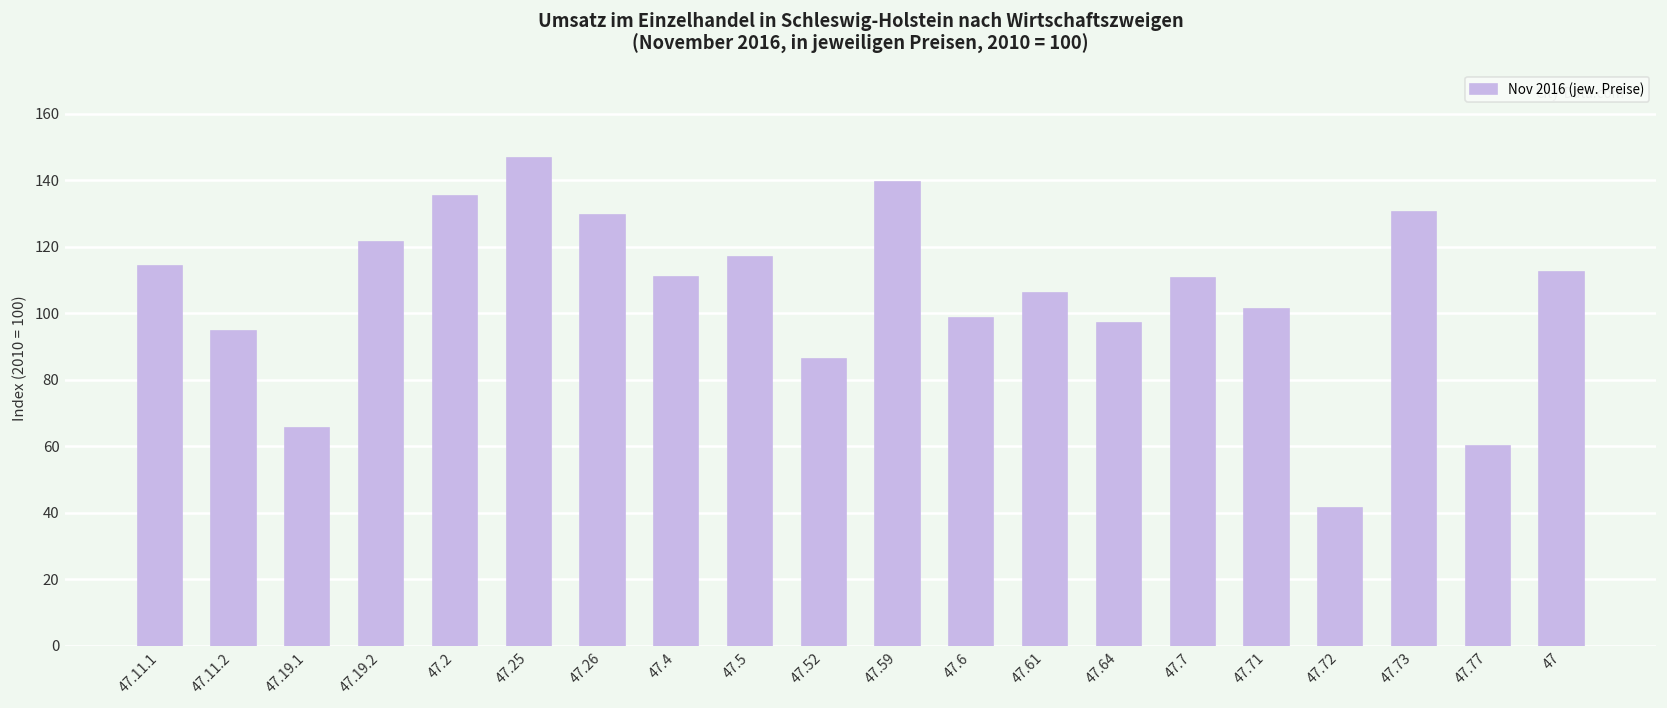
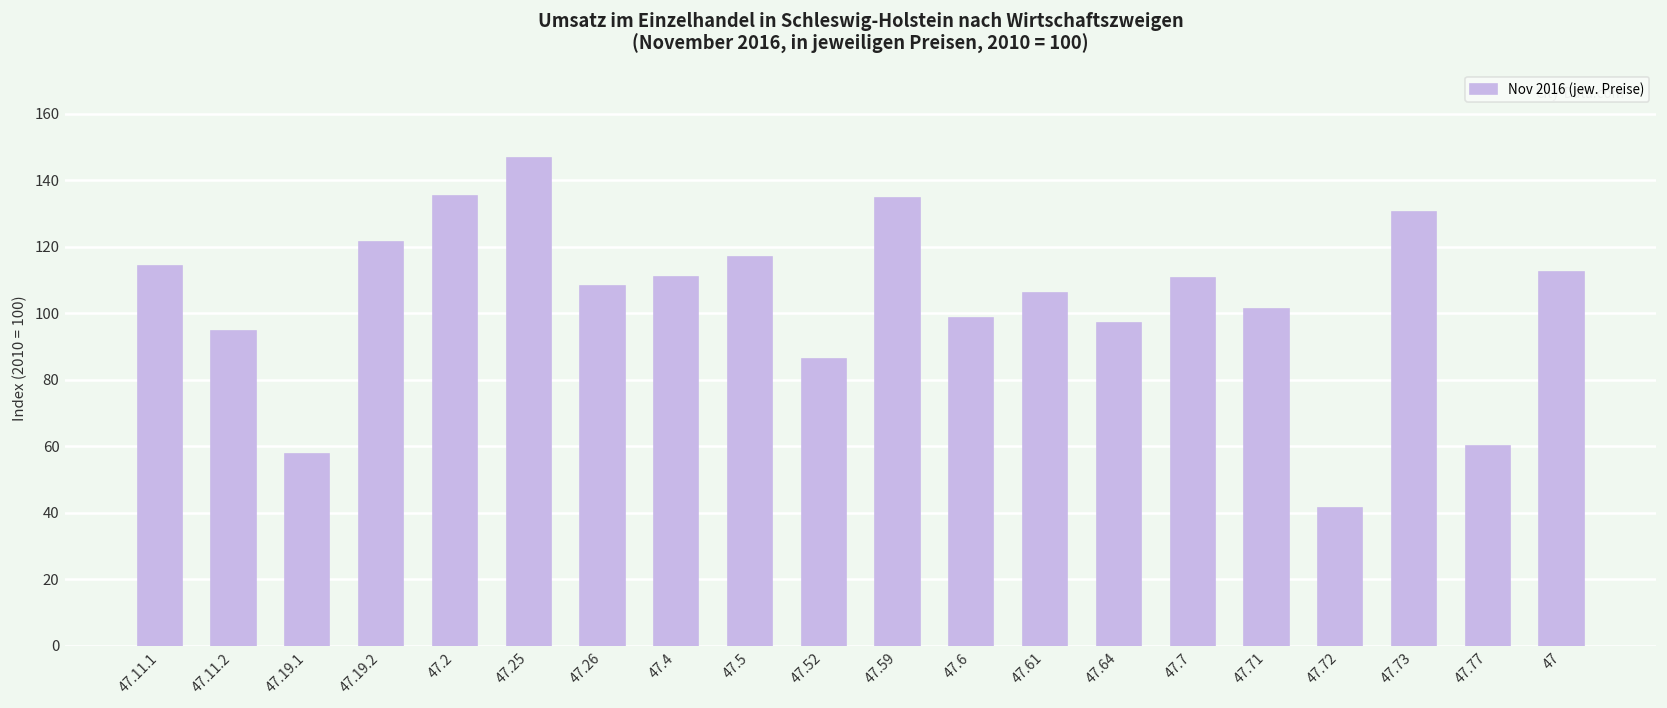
  {
    "47.11.1": 114,
    "47.11.2": 95,
-   "47.19.1": 66,
+   "47.19.1": 58,
    "47.19.2": 121,
    "47.2": 135,
    "47.25": 147,
-   "47.26": 130,
+   "47.26": 108,
    "47.4": 111,
    "47.5": 117,
    "47.52": 86,
-   "47.59": 140,
+   "47.59": 135,
    "47.6": 99,
    "47.61": 106,
    "47.64": 97,
    "47.7": 111,
    "47.71": 101,
    "47.72": 42,
    "47.73": 131,
    "47.77": 60,
    "47": 112
  }
